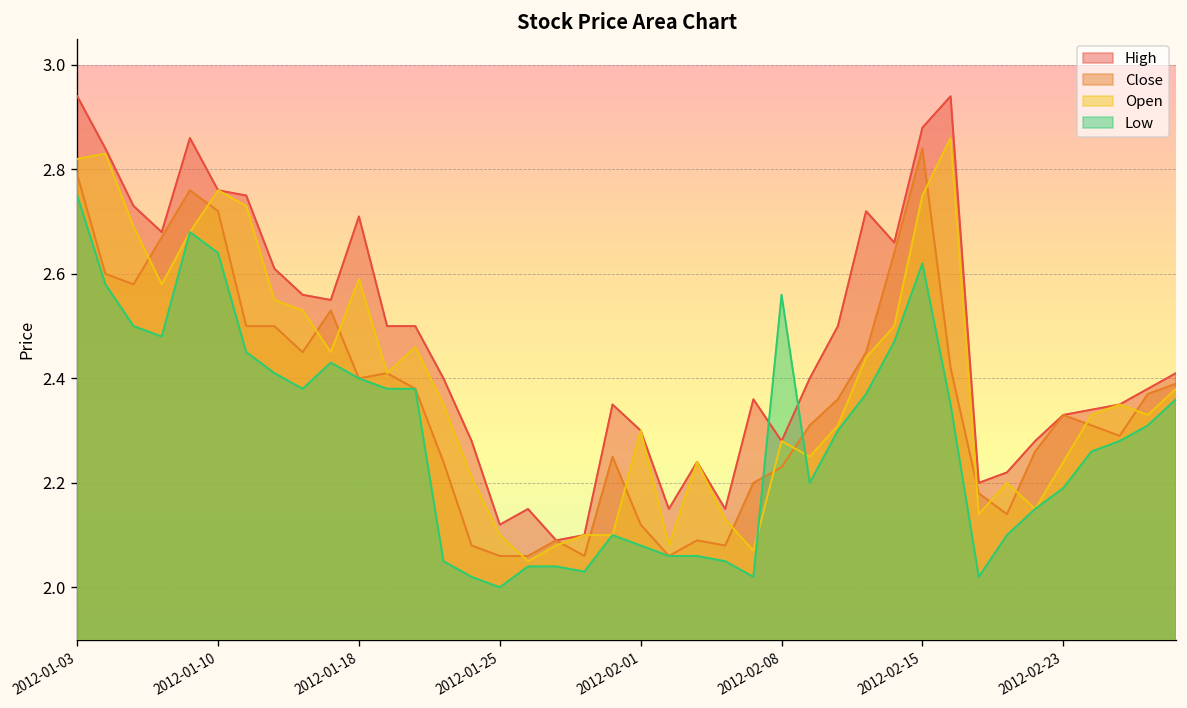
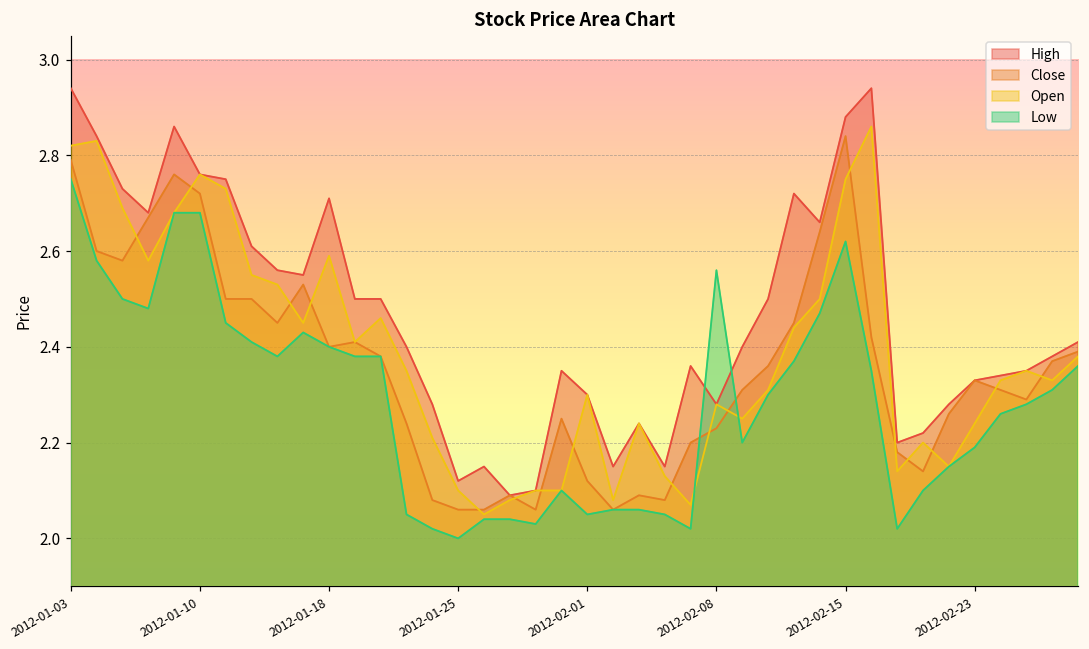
  {
    "Low": {
      "2012-01-03": 2.75,
-     "2012-01-10": 2.64,
+     "2012-01-10": 2.68,
      "2012-01-25": 2.00,
-     "2012-02-01": 2.08,
+     "2012-02-01": 2.05,
      "2012-02-08": 2.56,
      "2012-02-15": 2.62,
      "2012-02-23": 2.19
    }
  }
